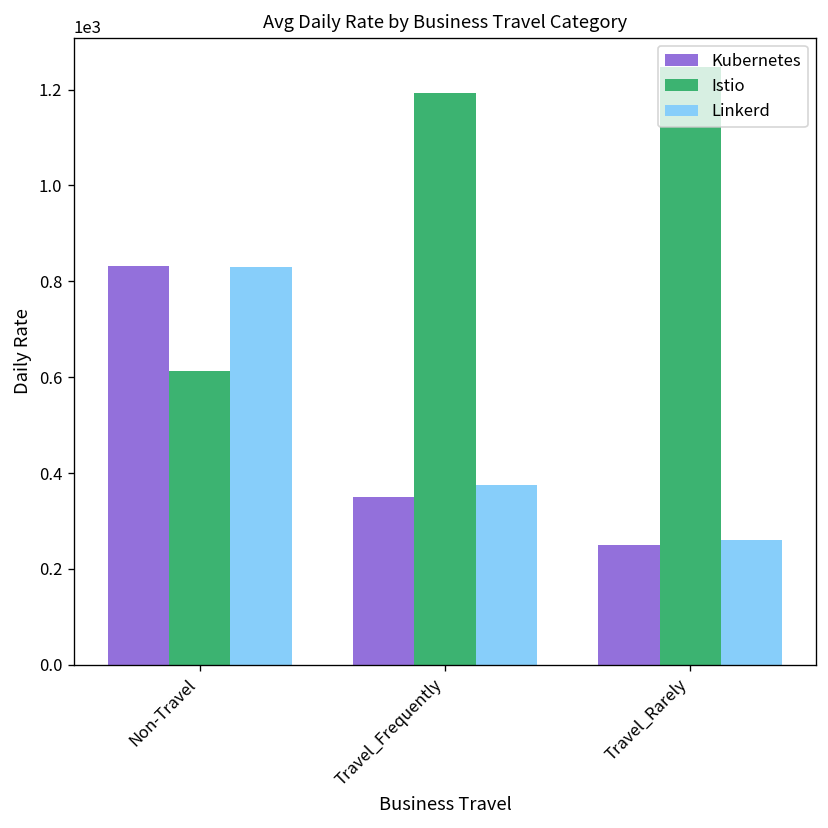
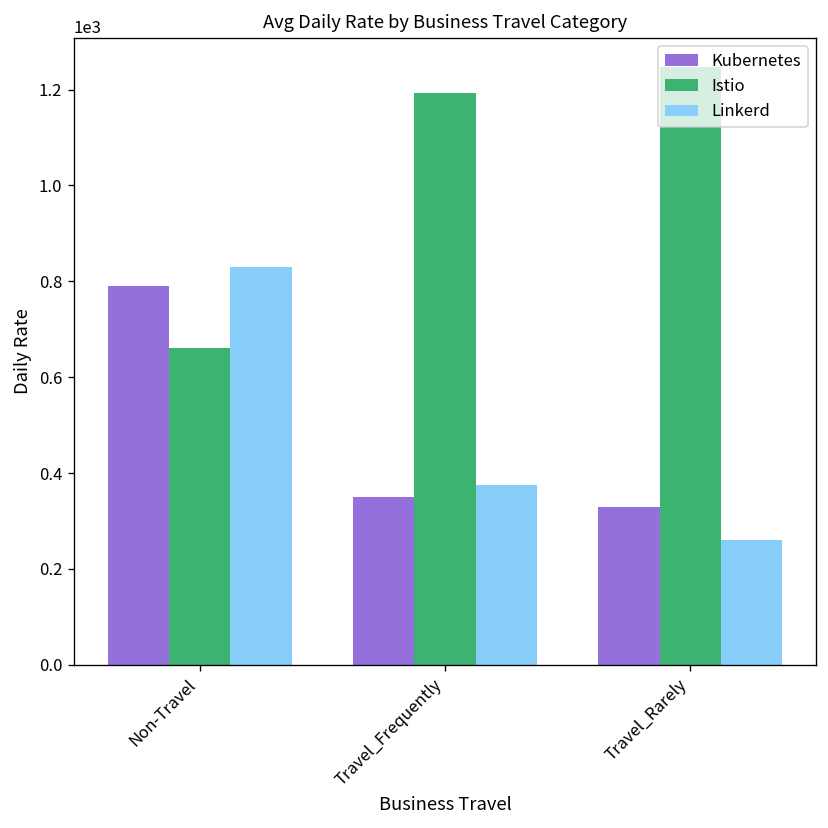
  {
    "Kubernetes": {
-     "Non-Travel": 830,
+     "Non-Travel": 790,
      "Travel_Frequently": 350,
-     "Travel_Rarely": 250
+     "Travel_Rarely": 330
    },
    "Istio": {
-     "Non-Travel": 610,
+     "Non-Travel": 660,
      "Travel_Frequently": 1190
    },
    "Linkerd": {
      "Non-Travel": 830,
      "Travel_Frequently": 380,
      "Travel_Rarely": 260
    }
  }
